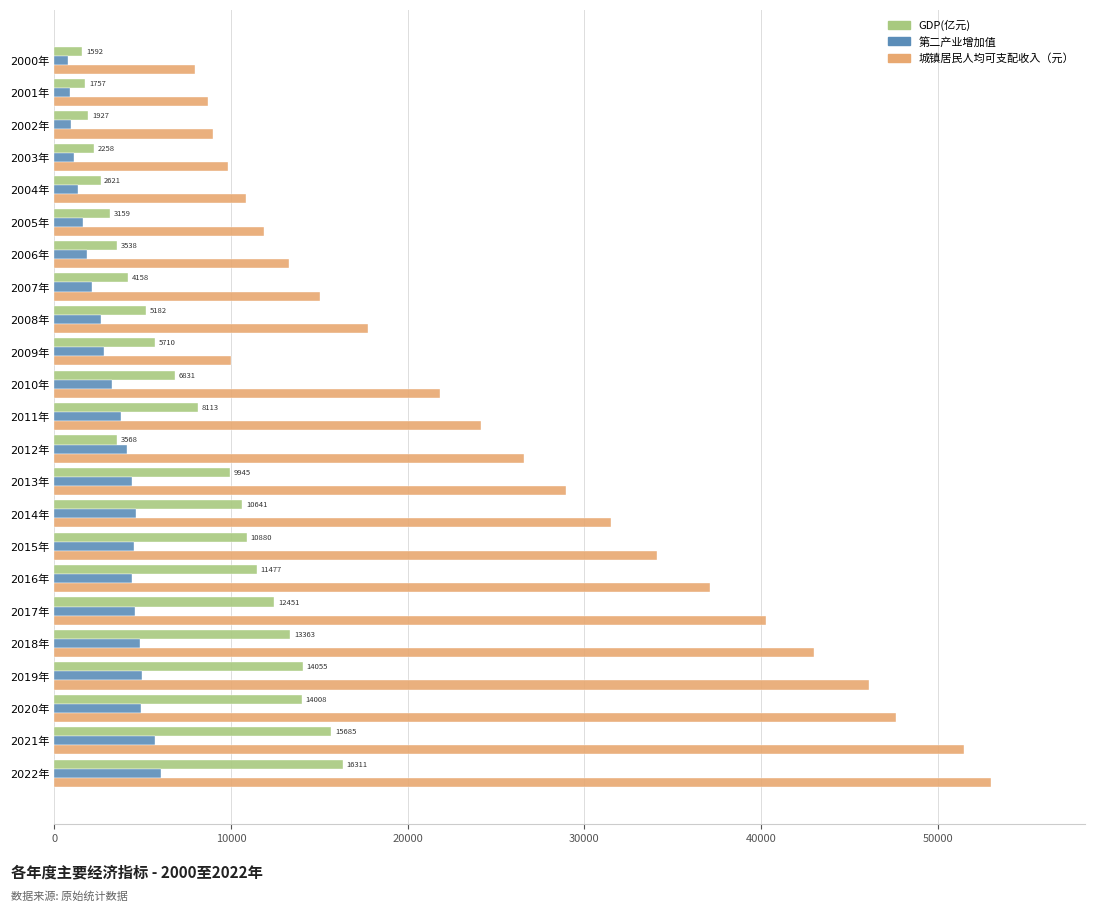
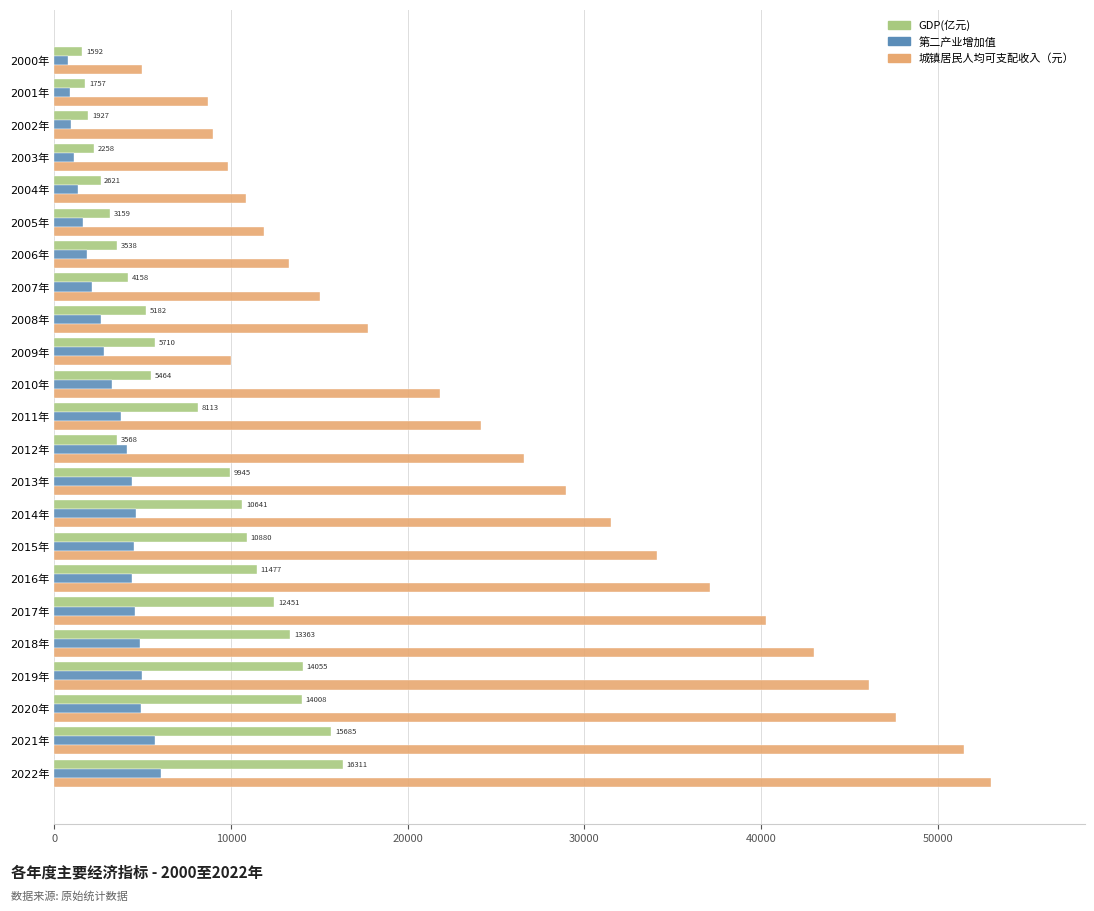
  {
    "GDP(亿元)": {
      "2000年": 1592,
      "2001年": 1757,
      "2002年": 1927,
      "2003年": 2258,
      "2004年": 2621,
      "2005年": 3159,
      "2006年": 3538,
      "2007年": 4158,
      "2008年": 5182,
      "2009年": 5710,
-     "2010年": 6831,
+     "2010年": 5464,
      "2011年": 8113,
      "2012年": 3568,
      "2013年": 9945,
      "2014年": 10641,
      "2015年": 10880,
      "2016年": 11477,
      "2017年": 12451,
      "2018年": 13363,
      "2019年": 14055,
      "2020年": 14008,
      "2021年": 15685,
      "2022年": 16311
    },
    "第二产业增加值": {
      "2000年": 800,
      "2001年": 900,
      "2002年": 900,
      "2003年": 1100,
      "2004年": 1300,
      "2005年": 1600,
      "2006年": 1800,
      "2007年": 2100,
      "2008年": 2700,
      "2009年": 2800,
      "2010年": 3300,
      "2011年": 3800,
      "2012年": 4100,
      "2013年": 4400,
      "2014年": 4600,
      "2015年": 4500,
      "2016年": 4400,
      "2017年": 4600,
      "2018年": 4800,
      "2019年": 4900,
      "2020年": 4900,
      "2021年": 5700,
      "2022年": 6000
    },
    "城镇居民人均可支配收入（元）": {
-     "2000年": 7900,
+     "2000年": 5000,
      "2001年": 8700,
      "2002年": 9000,
      "2003年": 9800,
      "2004年": 10800,
      "2005年": 11800,
      "2006年": 13300,
      "2007年": 15100,
      "2008年": 17700,
      "2009年": 10000,
      "2010年": 21800,
      "2011年": 24200,
      "2012年": 26600,
      "2013年": 29000,
      "2014年": 31500,
      "2015年": 34100,
      "2016年": 37100,
      "2017年": 40300,
      "2018年": 43000,
      "2019年": 46100,
      "2020年": 47700,
      "2021年": 51500,
      "2022年": 53000
    }
  }
